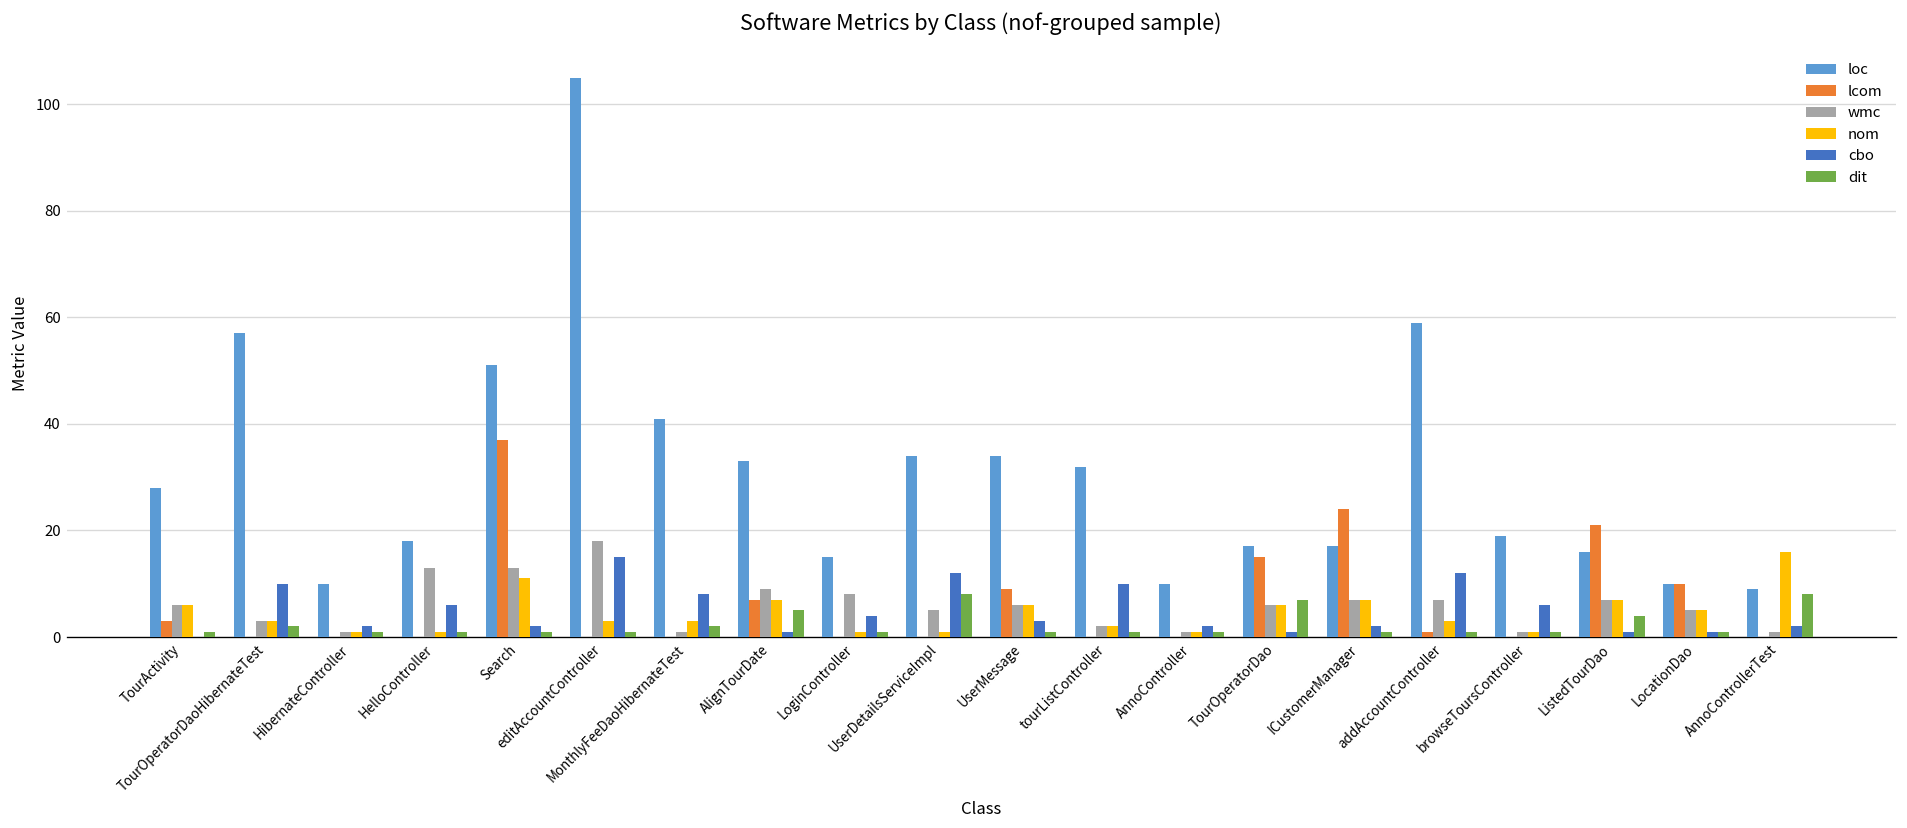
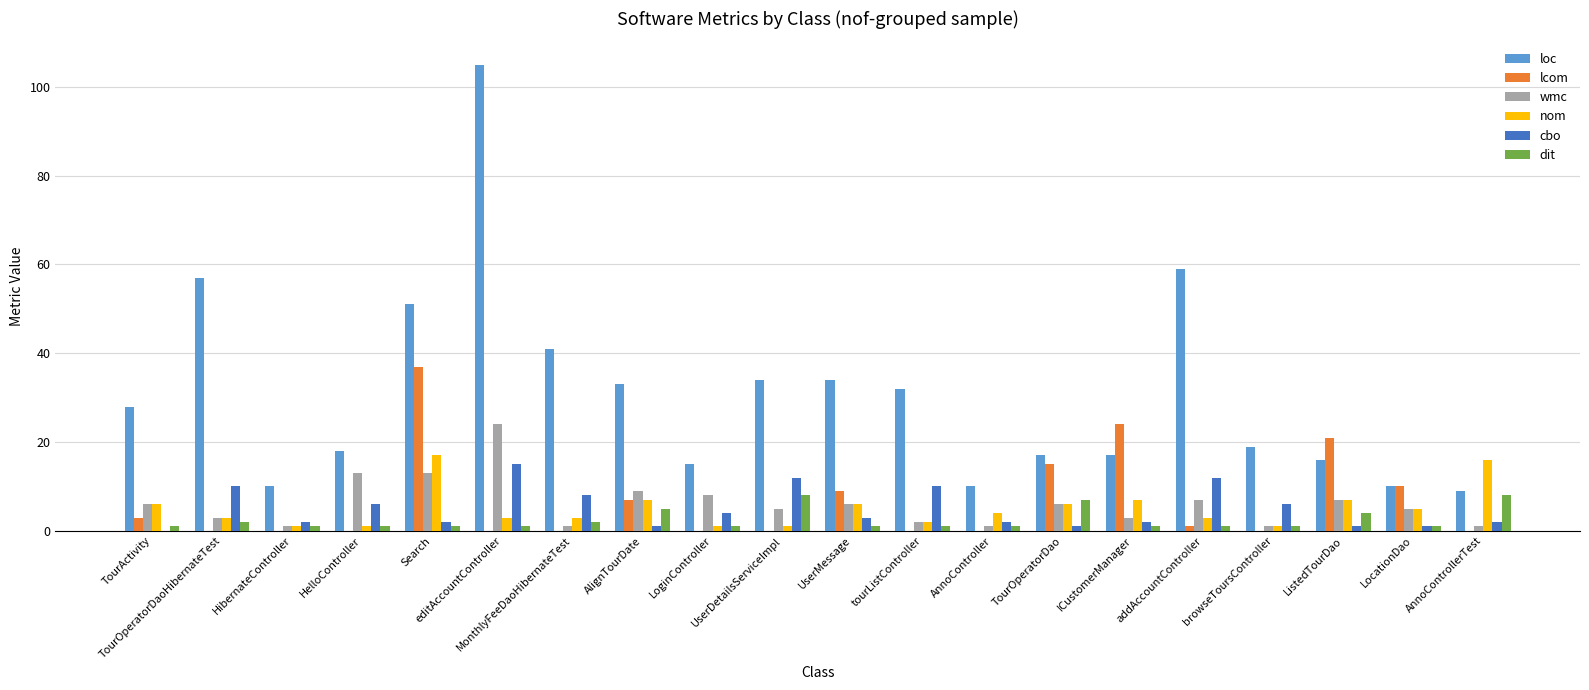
  {
    "lcom": {
      "TourActivity": 3,
      "TourOperatorDaoHibernateTest": 0,
      "HibernateController": 0,
      "HelloController": 0,
      "Search": 37,
      "editAccountController": 0,
      "MonthlyFeeDaoHibernateTest": 0,
      "AlignTourDate": 7,
      "LoginController": 0,
      "UserDetailsServiceImpl": 0,
      "UserMessage": 9,
      "tourListController": 0,
      "AnnoController": 0,
      "TourOperatorDao": 15,
      "ICustomerManager": 24,
      "addAccountController": 1,
      "browseToursController": 0,
      "ListedTourDao": 21,
      "LocationDao": 10,
      "AnnoControllerTest": 0
    },
    "wmc": {
      "TourActivity": 6,
      "TourOperatorDaoHibernateTest": 3,
      "HibernateController": 1,
      "HelloController": 13,
      "Search": 13,
-     "editAccountController": 18,
+     "editAccountController": 24,
      "MonthlyFeeDaoHibernateTest": 1,
      "AlignTourDate": 9,
      "LoginController": 8,
      "UserDetailsServiceImpl": 5,
      "UserMessage": 6,
      "tourListController": 2,
      "AnnoController": 1,
      "TourOperatorDao": 6,
-     "ICustomerManager": 7,
+     "ICustomerManager": 3,
      "addAccountController": 7,
      "browseToursController": 1,
      "ListedTourDao": 7,
      "LocationDao": 5,
      "AnnoControllerTest": 1
    },
    "nom": {
      "TourActivity": 6,
      "TourOperatorDaoHibernateTest": 3,
      "HibernateController": 1,
      "HelloController": 1,
-     "Search": 11,
+     "Search": 17,
      "editAccountController": 3,
      "MonthlyFeeDaoHibernateTest": 3,
      "AlignTourDate": 7,
      "LoginController": 1,
      "UserDetailsServiceImpl": 1,
      "UserMessage": 6,
      "tourListController": 2,
-     "AnnoController": 1,
+     "AnnoController": 4,
      "TourOperatorDao": 6,
      "ICustomerManager": 7,
      "addAccountController": 3,
      "browseToursController": 1,
      "ListedTourDao": 7,
      "LocationDao": 5,
      "AnnoControllerTest": 16
    },
    "dit": {
      "TourActivity": 1,
      "TourOperatorDaoHibernateTest": 2,
      "HibernateController": 1,
      "HelloController": 1,
      "Search": 1,
      "editAccountController": 1,
      "MonthlyFeeDaoHibernateTest": 2,
      "AlignTourDate": 5,
      "LoginController": 1,
      "UserDetailsServiceImpl": 8,
      "UserMessage": 1,
      "tourListController": 1,
      "AnnoController": 1,
      "TourOperatorDao": 7,
      "ICustomerManager": 1,
      "addAccountController": 1,
      "browseToursController": 1,
      "ListedTourDao": 4,
      "LocationDao": 1,
      "AnnoControllerTest": 8
    }
  }
